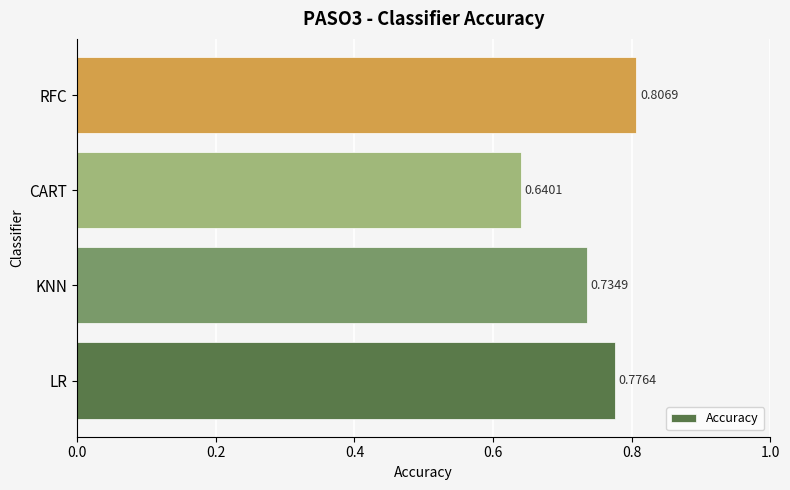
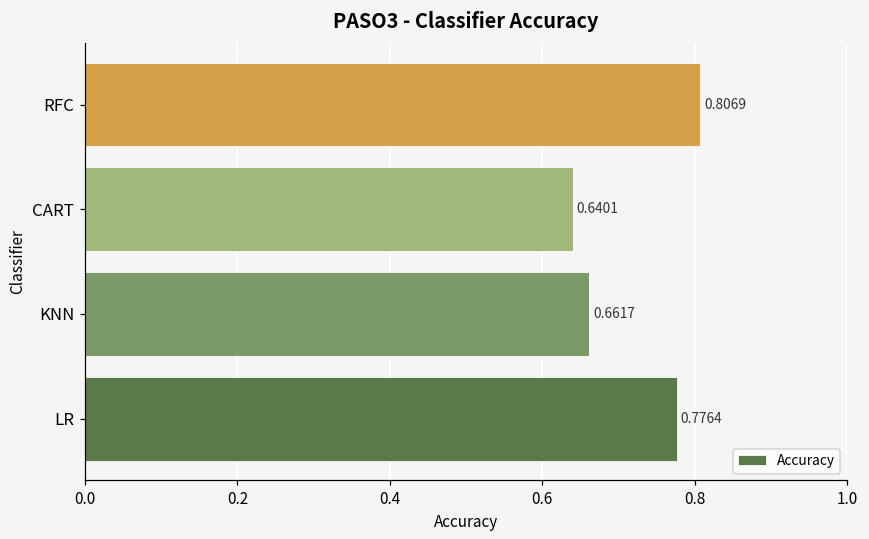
  {
    "RFC": 0.8069,
    "CART": 0.6401,
-   "KNN": 0.7349,
+   "KNN": 0.6617,
    "LR": 0.7764
  }
